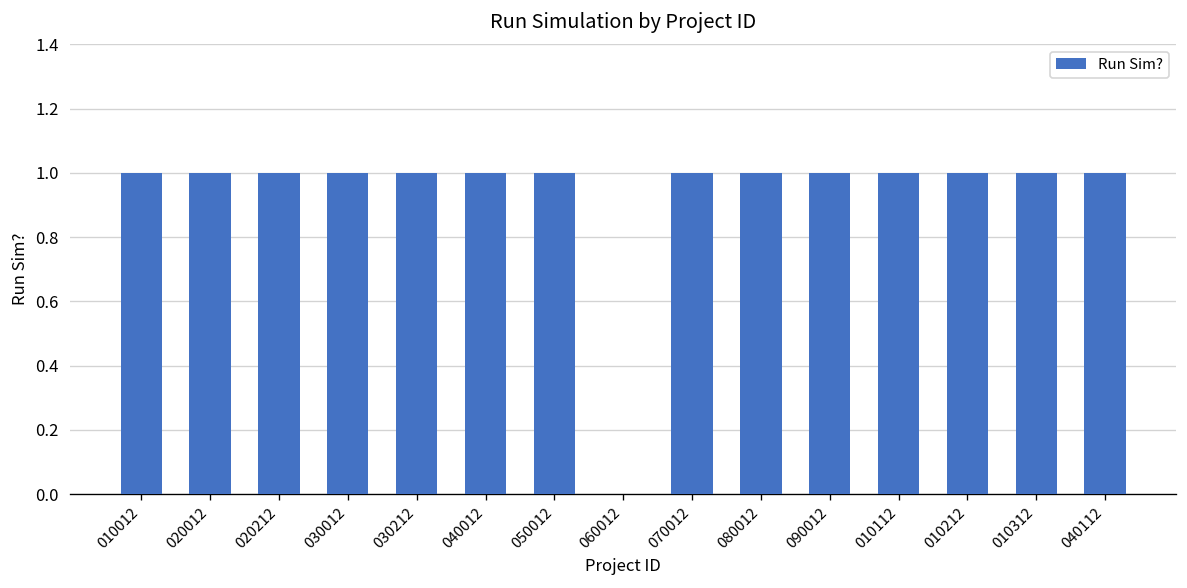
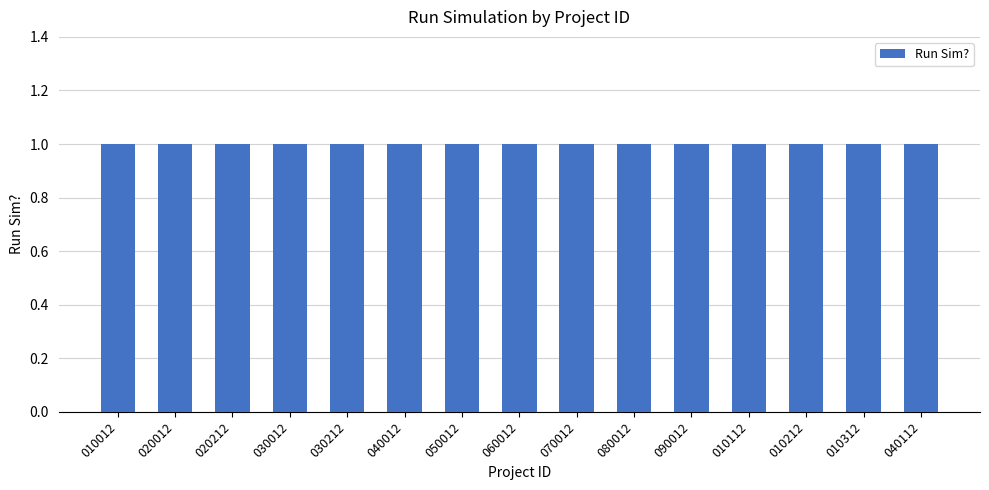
  {
    "010012": 1,
    "020012": 1,
    "020212": 1,
    "030012": 1,
    "030212": 1,
    "040012": 1,
    "050012": 1,
-   "060012": 0,
+   "060012": 1,
    "070012": 1,
    "080012": 1,
    "090012": 1,
    "010112": 1,
    "010212": 1,
    "010312": 1,
    "040112": 1
  }
